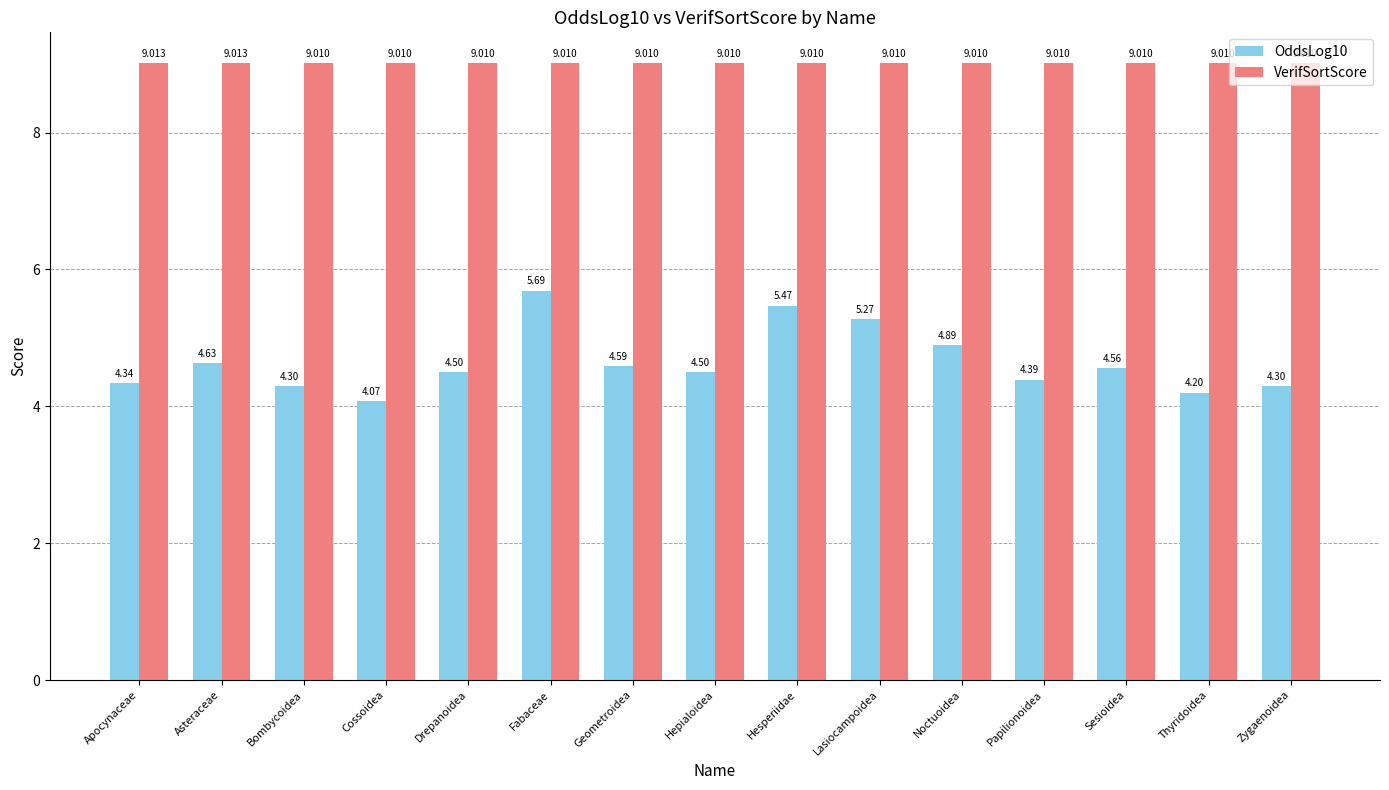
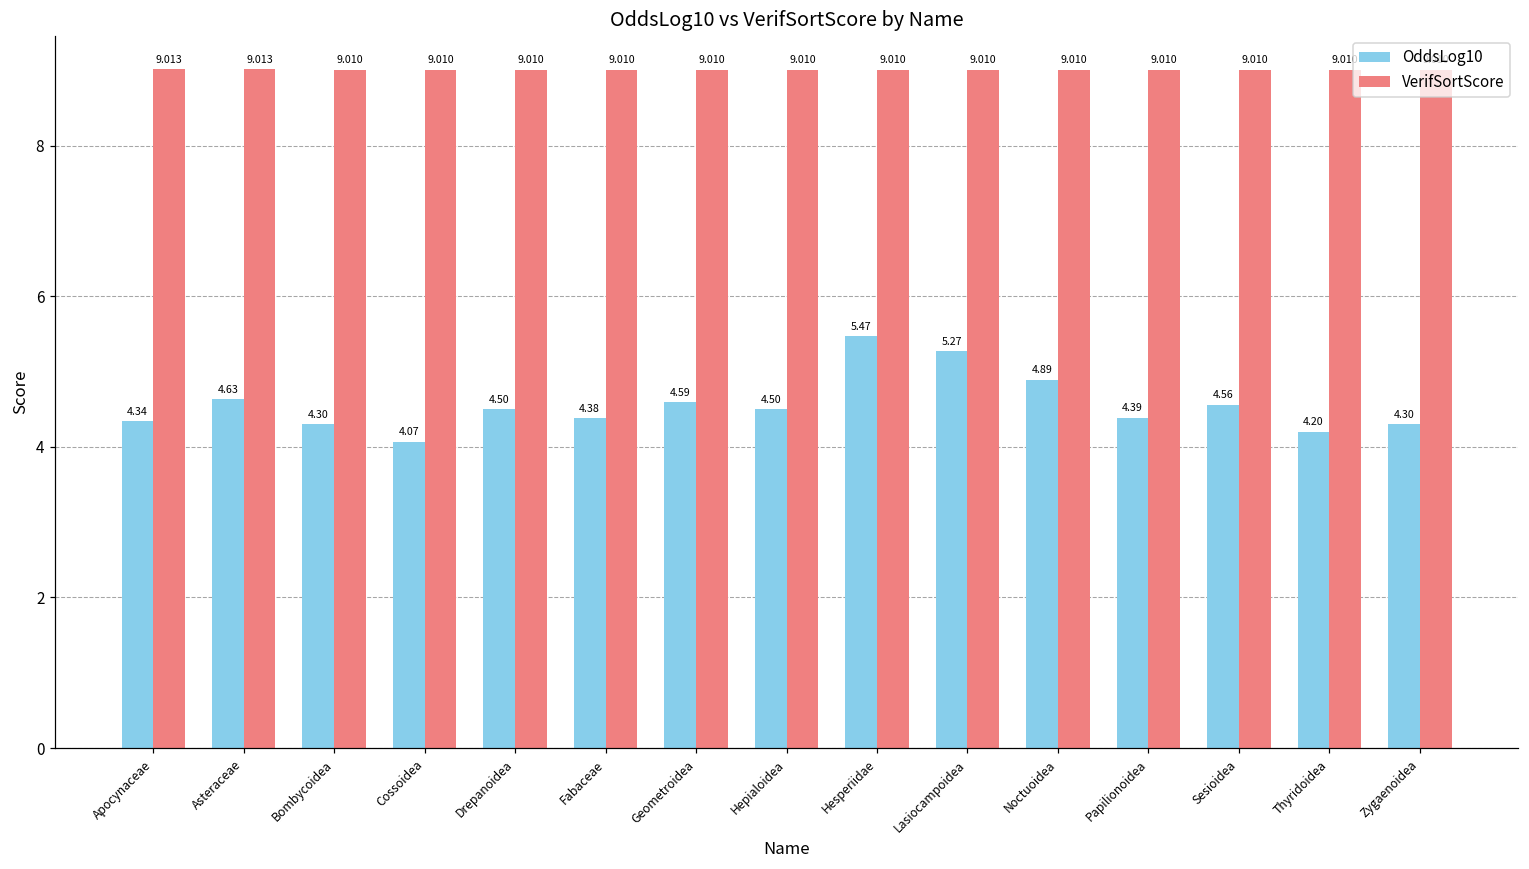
  {
    "OddsLog10": {
      "Apocynaceae": 4.34,
      "Asteraceae": 4.63,
      "Bombycoidea": 4.30,
      "Cossoidea": 4.07,
      "Drepanoidea": 4.50,
-     "Fabaceae": 5.69,
+     "Fabaceae": 4.38,
      "Geometroidea": 4.59,
      "Hepialoidea": 4.50,
      "Hesperiidae": 5.47,
      "Lasiocampoidea": 5.27,
      "Noctuoidea": 4.89,
      "Papilionoidea": 4.39,
      "Sesioidea": 4.56,
      "Thyridoidea": 4.20,
      "Zygaenoidea": 4.30
    },
    "VerifSortScore": {
      "Apocynaceae": 9.013,
      "Asteraceae": 9.013,
      "Bombycoidea": 9.010,
      "Cossoidea": 9.010,
      "Drepanoidea": 9.010,
      "Fabaceae": 9.010,
      "Geometroidea": 9.010,
      "Hepialoidea": 9.010,
      "Hesperiidae": 9.010,
      "Lasiocampoidea": 9.010,
      "Noctuoidea": 9.010,
      "Papilionoidea": 9.010,
      "Sesioidea": 9.010
    }
  }
